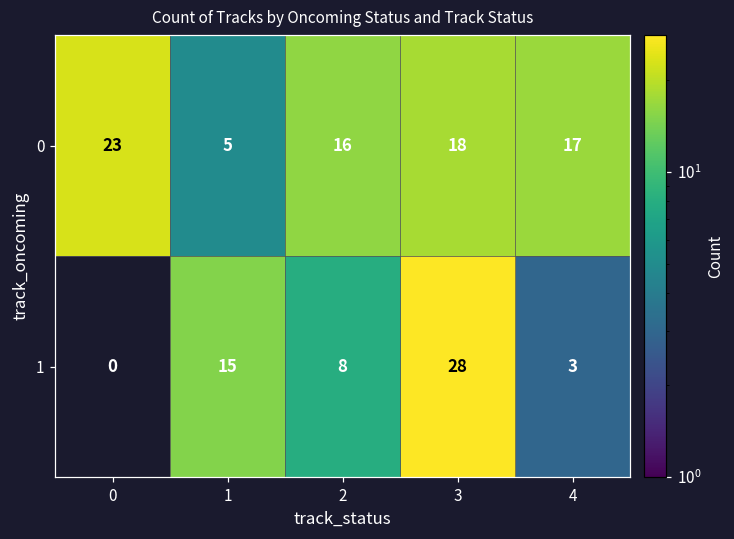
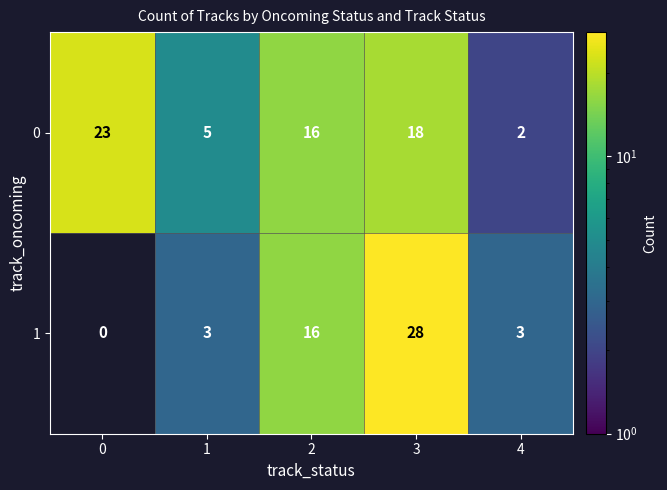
  {
    "0": {
      "0": 23,
      "1": 5,
      "2": 16,
      "3": 18,
-     "4": 17
+     "4": 2
    },
    "1": {
      "0": 0,
-     "1": 15,
-     "2": 8,
+     "1": 3,
+     "2": 16,
      "3": 28,
      "4": 3
    }
  }
